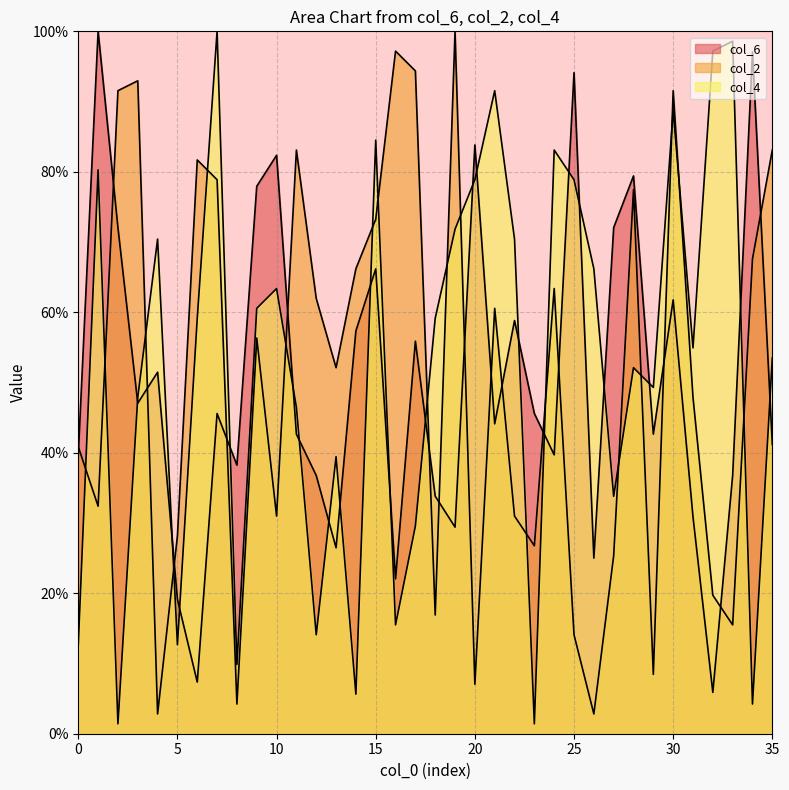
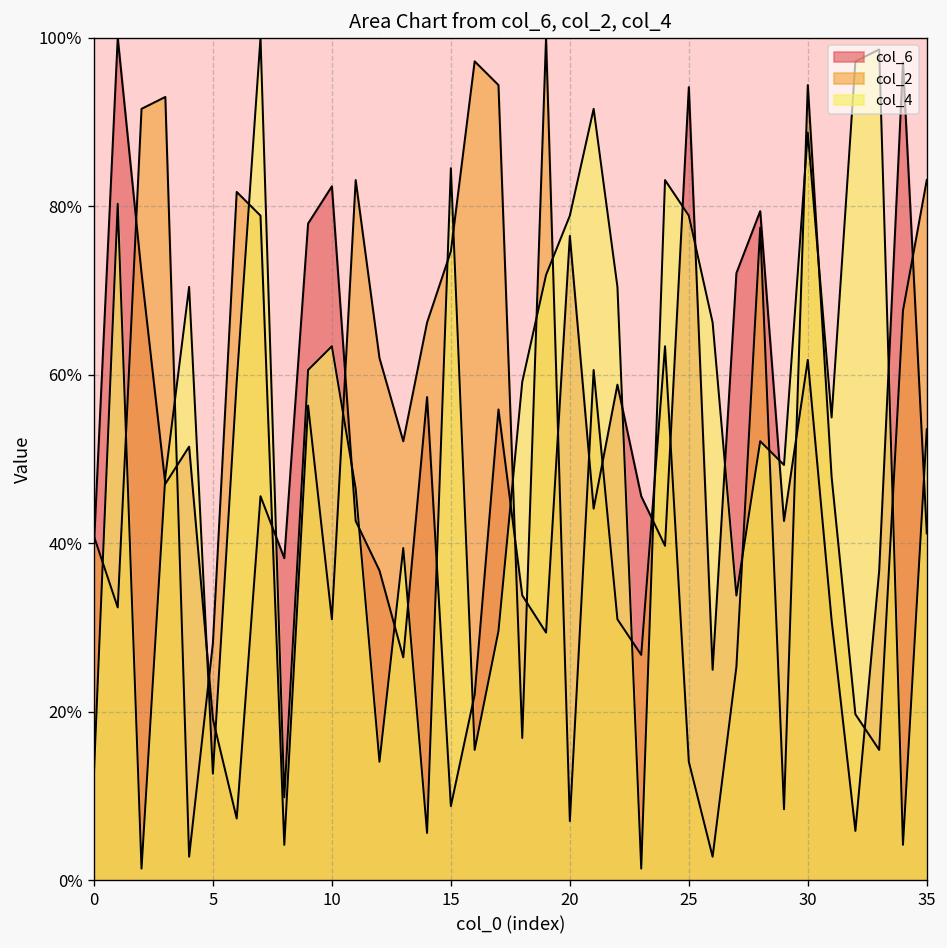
  {
    "col_6": {
      "0": "40%",
      "5": "19%",
      "10": "82%",
-     "15": "66%",
-     "20": "84%",
+     "15": "9%",
+     "20": "76%",
      "25": "94%",
      "30": "62%",
      "35": "41%"
    },
    "col_2": {
      "0": "41%",
      "5": "28%",
      "10": "31%",
-     "15": "73%",
+     "15": "75%",
      "20": "7%",
      "25": "14%",
-     "30": "92%",
+     "30": "94%",
      "35": "83%"
    },
    "col_4": {
      "0": "13%",
      "5": "13%",
      "10": "63%",
      "15": "85%",
      "20": "79%",
      "25": "79%",
      "30": "89%",
      "35": "54%"
    }
  }
